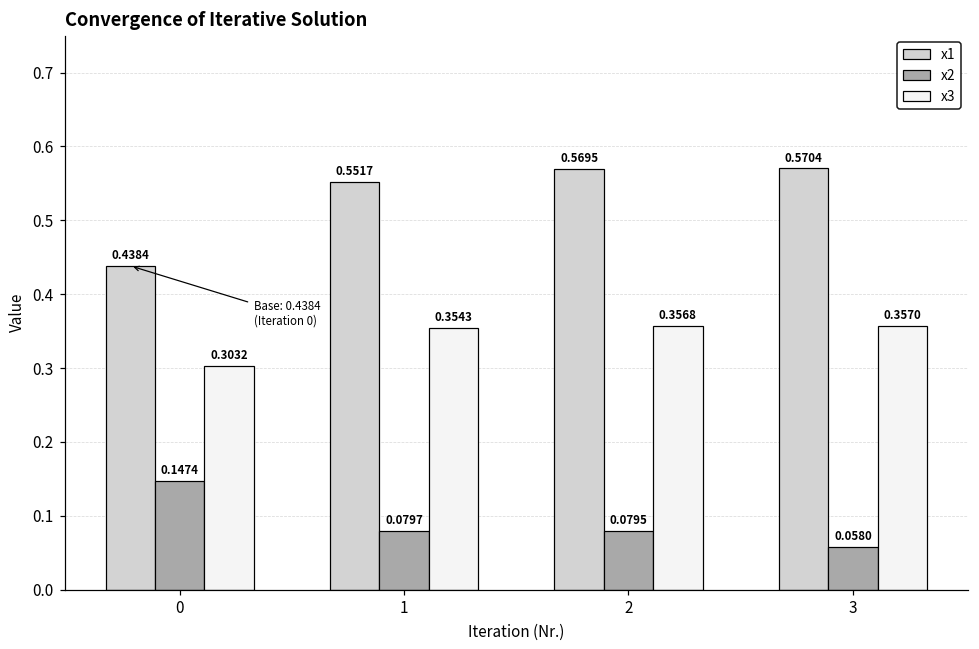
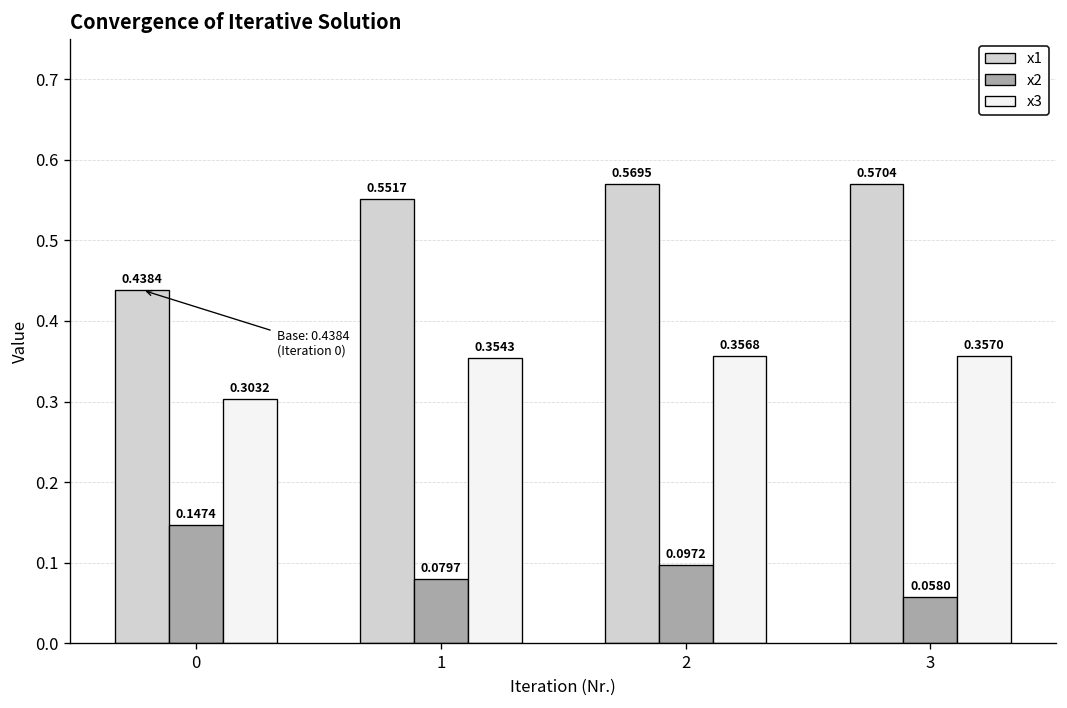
  {
    "x2": {
      "0": 0.1474,
      "1": 0.0797,
-     "2": 0.0795,
+     "2": 0.0972,
      "3": 0.0580
    }
  }
